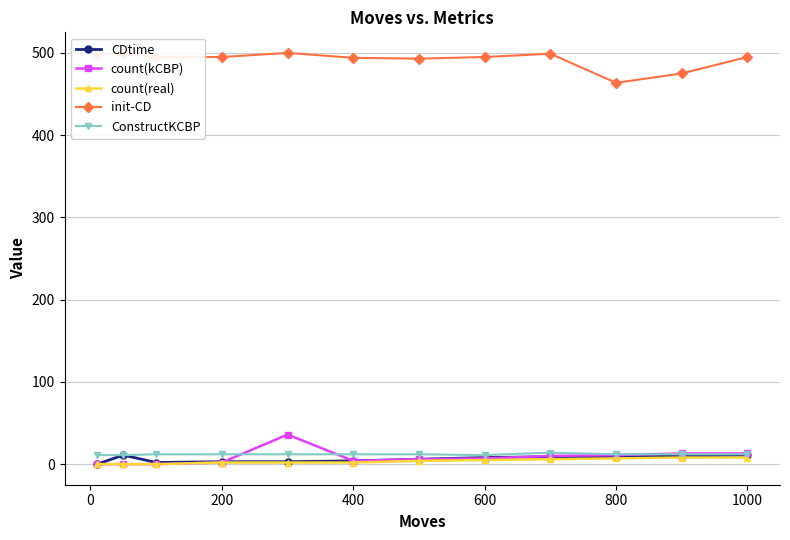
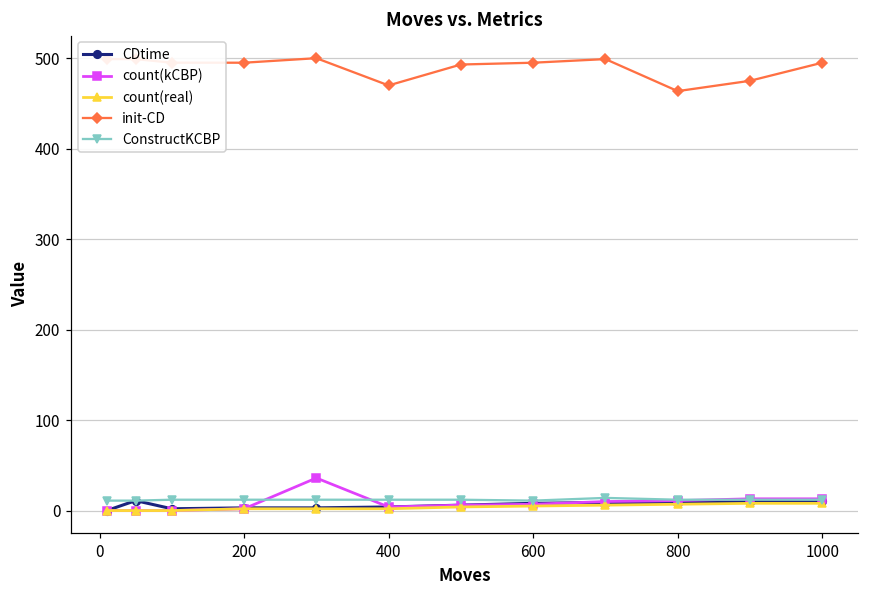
  {
    "init-CD": {
      "200": 500,
-     "400": 490,
+     "400": 470,
      "600": 500,
      "800": 460,
      "1000": 500
    },
    "ConstructKCBP": {
      "200": 10,
      "400": 10
    }
  }
